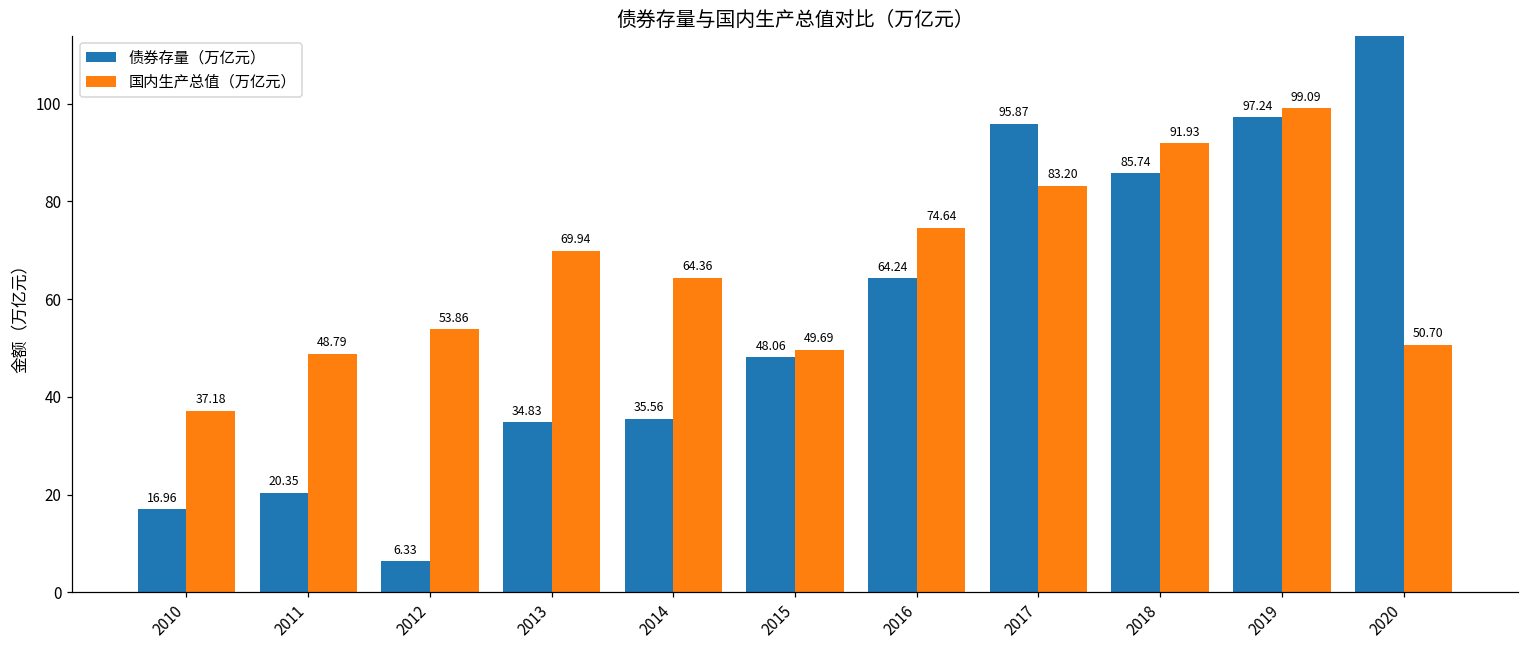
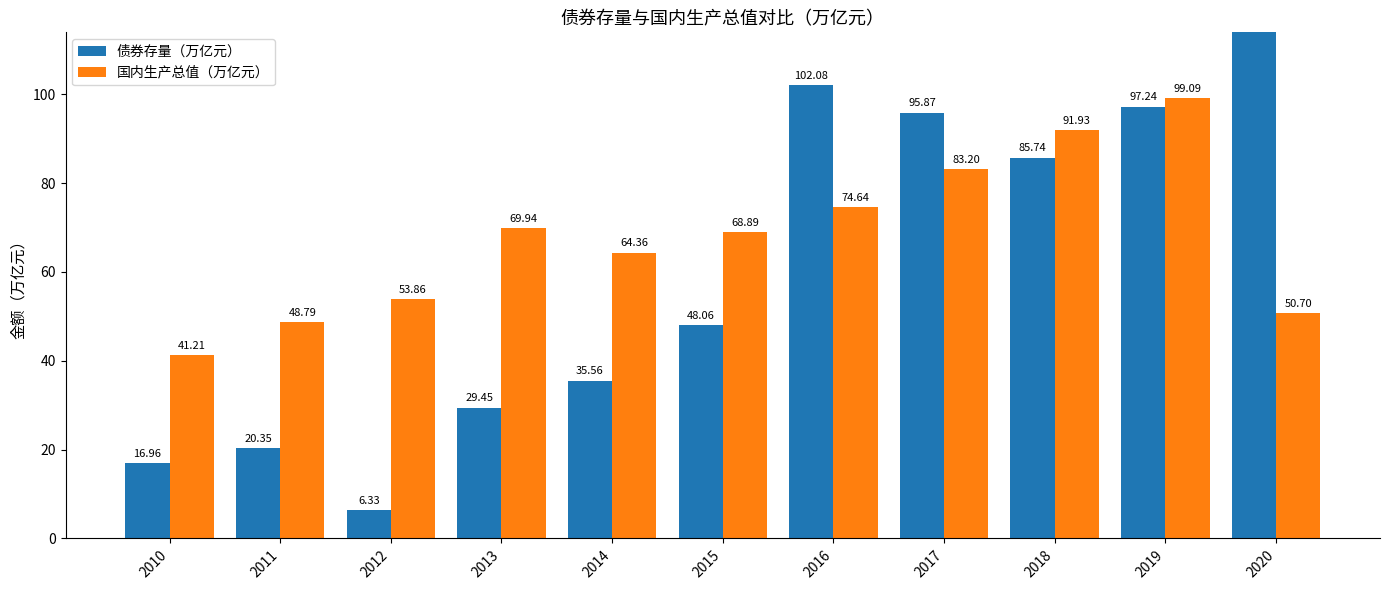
  {
    "债券存量（万亿元）": {
      "2010": 16.96,
      "2011": 20.35,
      "2012": 6.33,
-     "2013": 34.83,
+     "2013": 29.45,
      "2014": 35.56,
      "2015": 48.06,
-     "2016": 64.24,
+     "2016": 102.08,
      "2017": 95.87,
      "2018": 85.74,
      "2019": 97.24
    },
    "国内生产总值（万亿元）": {
-     "2010": 37.18,
+     "2010": 41.21,
      "2011": 48.79,
      "2012": 53.86,
      "2013": 69.94,
      "2014": 64.36,
-     "2015": 49.69,
+     "2015": 68.89,
      "2016": 74.64,
      "2017": 83.20,
      "2018": 91.93,
      "2019": 99.09,
      "2020": 50.70
    }
  }
